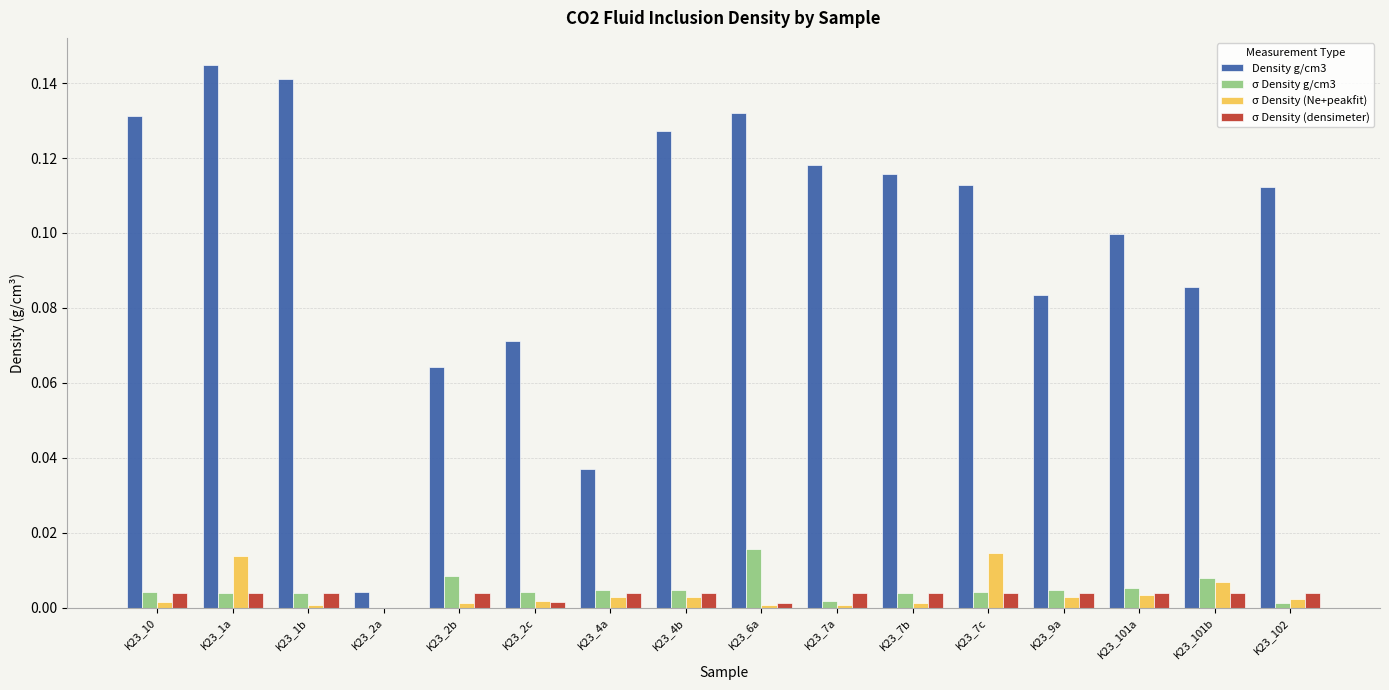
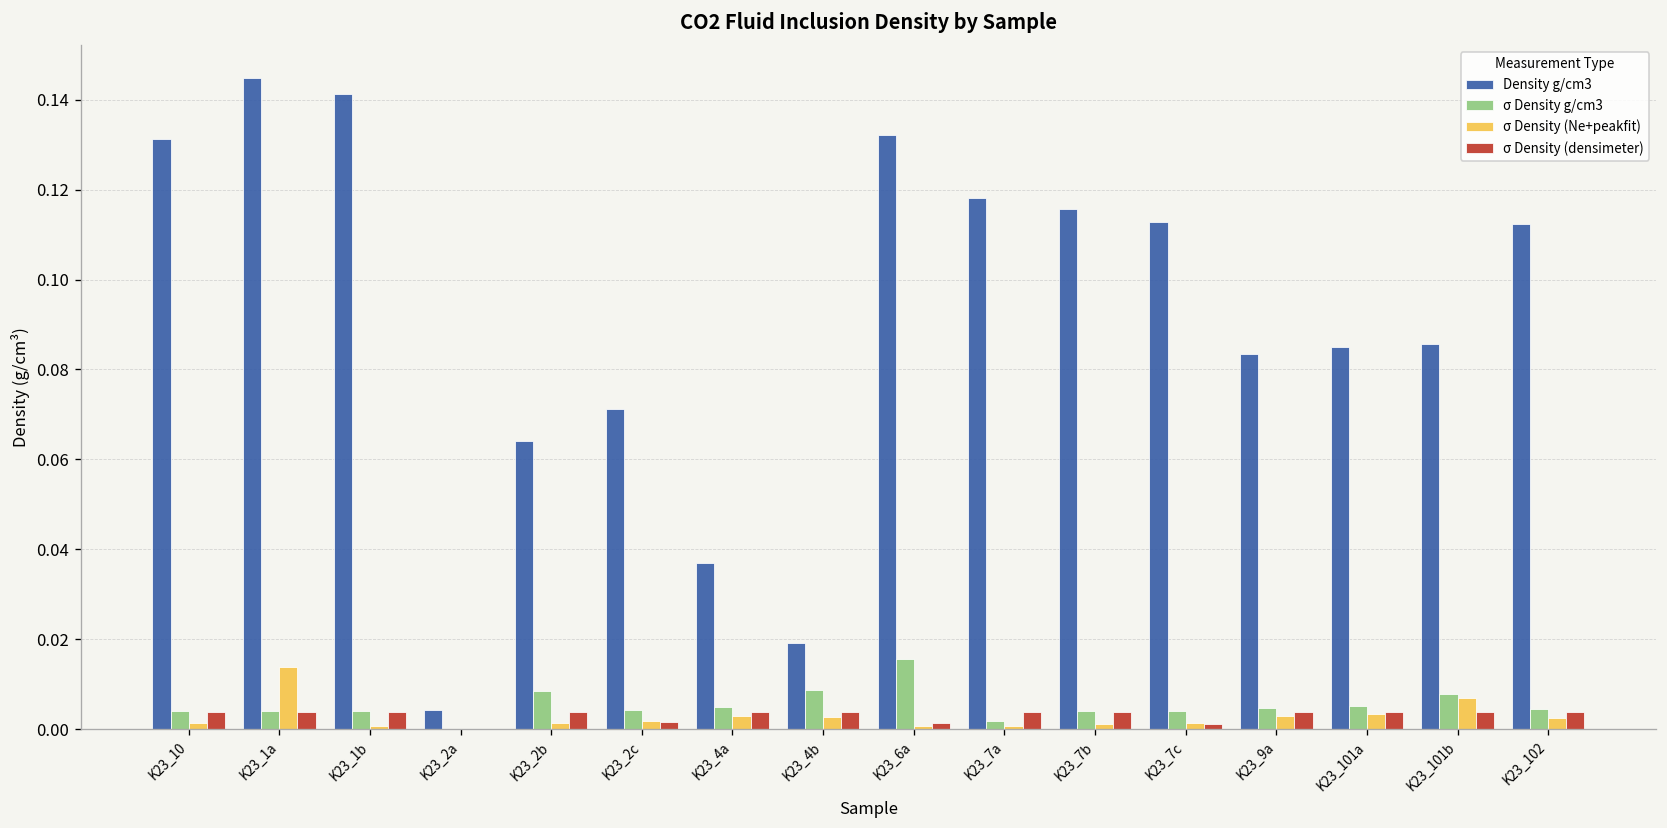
  {
    "Density g/cm3": {
      "K23_10": 0.131,
      "K23_1a": 0.145,
      "K23_1b": 0.141,
      "K23_2a": 0.004,
      "K23_2b": 0.064,
      "K23_2c": 0.071,
      "K23_4a": 0.037,
-     "K23_4b": 0.127,
+     "K23_4b": 0.019,
      "K23_6a": 0.132,
      "K23_7a": 0.118,
      "K23_7b": 0.116,
      "K23_7c": 0.113,
      "K23_9a": 0.083,
-     "K23_101a": 0.100,
+     "K23_101a": 0.085,
      "K23_101b": 0.086,
      "K23_102": 0.112
    },
    "σ Density g/cm3": {
      "K23_10": 0.004,
      "K23_1a": 0.004,
      "K23_1b": 0.004,
      "K23_2a": 0.000,
      "K23_2b": 0.008,
      "K23_2c": 0.004,
      "K23_4a": 0.005,
-     "K23_4b": 0.005,
+     "K23_4b": 0.009,
      "K23_6a": 0.016,
      "K23_7a": 0.002,
      "K23_7b": 0.004,
      "K23_7c": 0.004,
      "K23_9a": 0.005,
      "K23_101a": 0.005,
      "K23_101b": 0.008,
-     "K23_102": 0.001
+     "K23_102": 0.004
    },
    "σ Density (Ne+peakfit)": {
      "K23_10": 0.001,
      "K23_1a": 0.014,
      "K23_1b": 0.001,
      "K23_2a": 0.000,
      "K23_2b": 0.001,
      "K23_2c": 0.002,
      "K23_4a": 0.003,
      "K23_4b": 0.003,
      "K23_7a": 0.001,
      "K23_7b": 0.001,
-     "K23_7c": 0.015,
+     "K23_7c": 0.001,
      "K23_9a": 0.003,
      "K23_101a": 0.003,
      "K23_101b": 0.007,
      "K23_102": 0.002
    },
    "σ Density (densimeter)": {
      "K23_10": 0.004,
      "K23_1a": 0.004,
      "K23_1b": 0.004,
      "K23_2a": 0.000,
      "K23_2b": 0.004,
      "K23_2c": 0.002,
      "K23_4a": 0.004,
      "K23_4b": 0.004,
      "K23_6a": 0.001,
      "K23_7a": 0.004,
      "K23_7b": 0.004,
-     "K23_7c": 0.004,
+     "K23_7c": 0.001,
      "K23_9a": 0.004,
      "K23_101a": 0.004,
      "K23_101b": 0.004,
      "K23_102": 0.004
    }
  }
